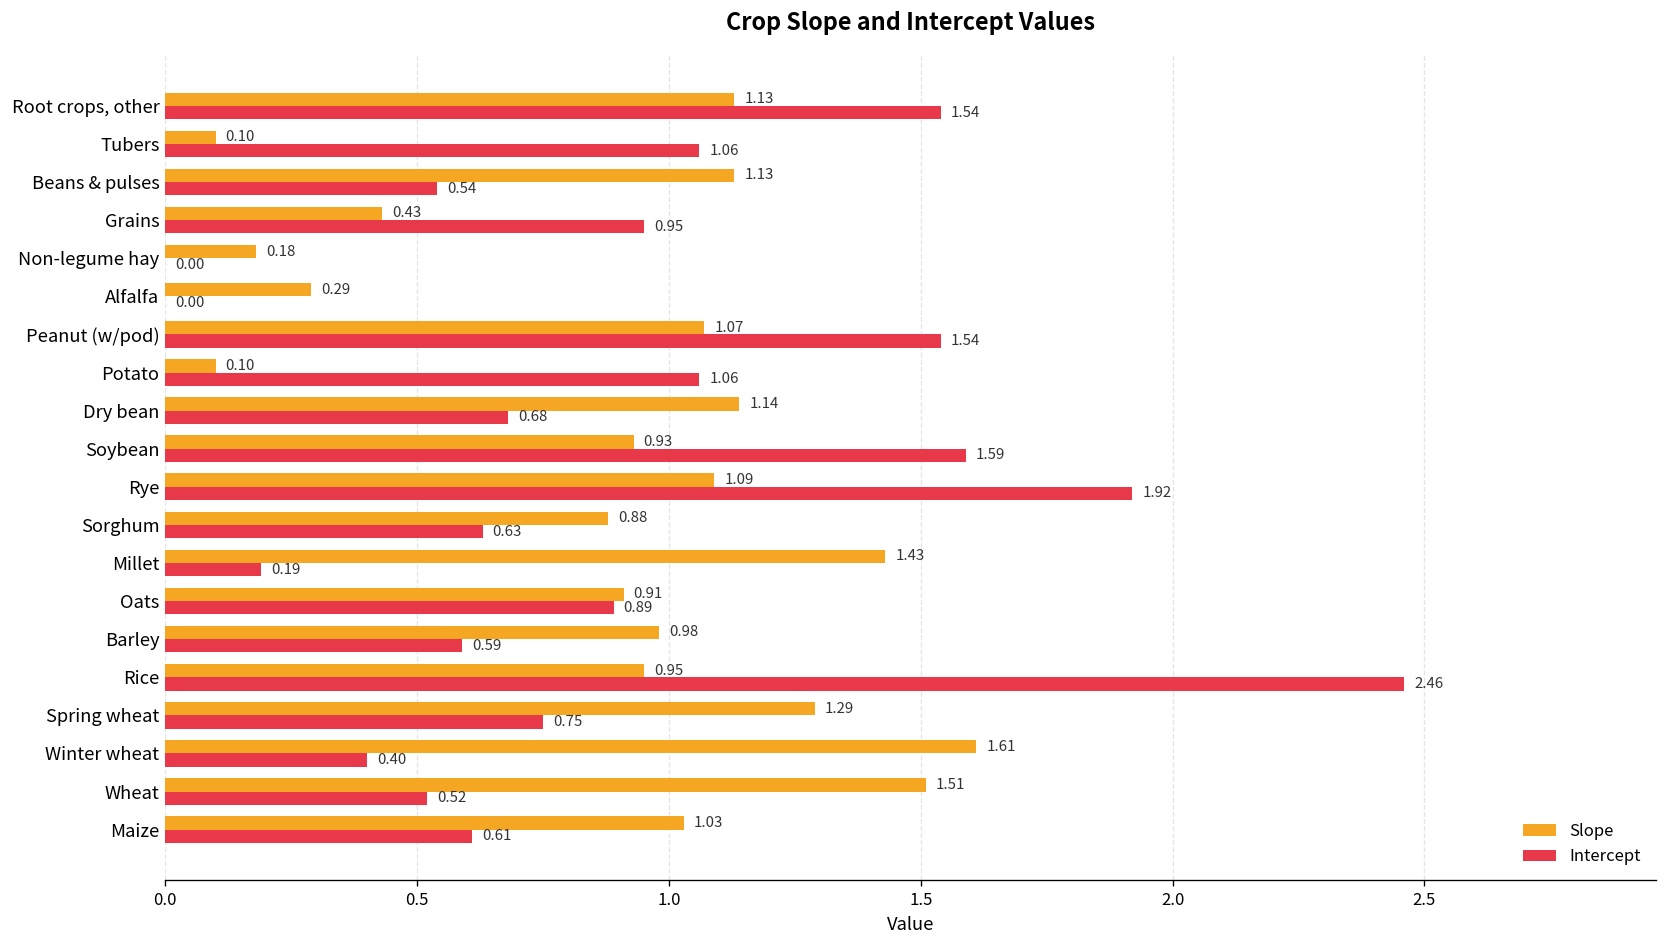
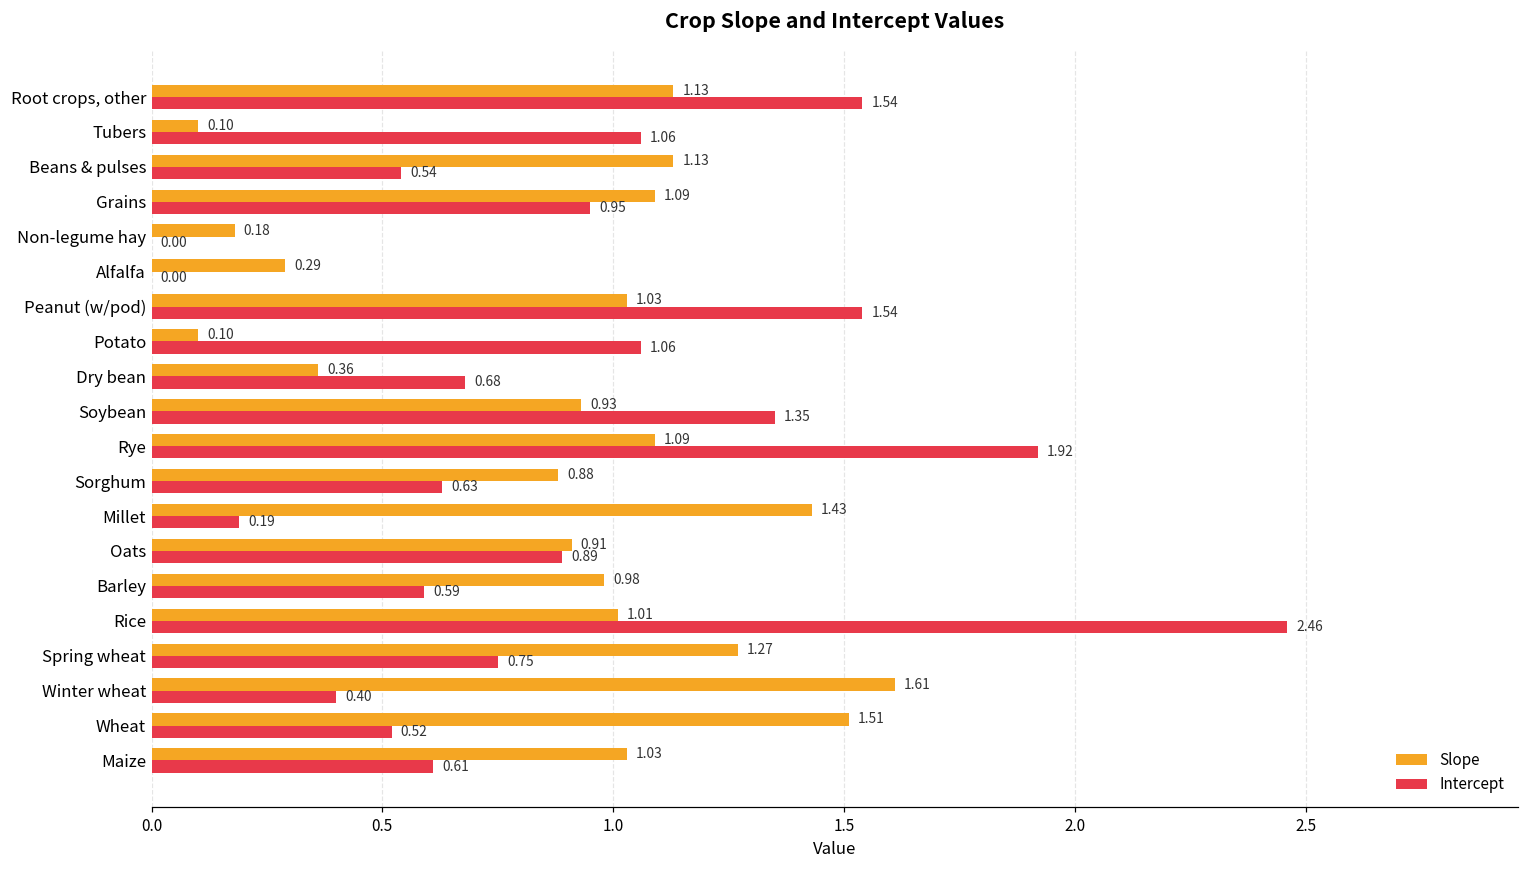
  {
    "Slope": {
      "Root crops, other": 1.13,
      "Tubers": 0.10,
      "Beans & pulses": 1.13,
-     "Grains": 0.43,
+     "Grains": 1.09,
      "Non-legume hay": 0.18,
      "Alfalfa": 0.29,
-     "Peanut (w/pod)": 1.07,
+     "Peanut (w/pod)": 1.03,
      "Potato": 0.10,
-     "Dry bean": 1.14,
+     "Dry bean": 0.36,
      "Soybean": 0.93,
      "Rye": 1.09,
      "Sorghum": 0.88,
      "Millet": 1.43,
      "Oats": 0.91,
      "Barley": 0.98,
-     "Rice": 0.95,
-     "Spring wheat": 1.29,
+     "Rice": 1.01,
+     "Spring wheat": 1.27,
      "Winter wheat": 1.61,
      "Wheat": 1.51,
      "Maize": 1.03
    },
    "Intercept": {
      "Root crops, other": 1.54,
      "Tubers": 1.06,
      "Beans & pulses": 0.54,
      "Grains": 0.95,
      "Non-legume hay": 0.00,
      "Alfalfa": 0.00,
      "Peanut (w/pod)": 1.54,
      "Potato": 1.06,
      "Dry bean": 0.68,
-     "Soybean": 1.59,
+     "Soybean": 1.35,
      "Rye": 1.92,
      "Sorghum": 0.63,
      "Millet": 0.19,
      "Oats": 0.89,
      "Barley": 0.59,
      "Rice": 2.46,
      "Spring wheat": 0.75,
      "Winter wheat": 0.40,
      "Wheat": 0.52,
      "Maize": 0.61
    }
  }
